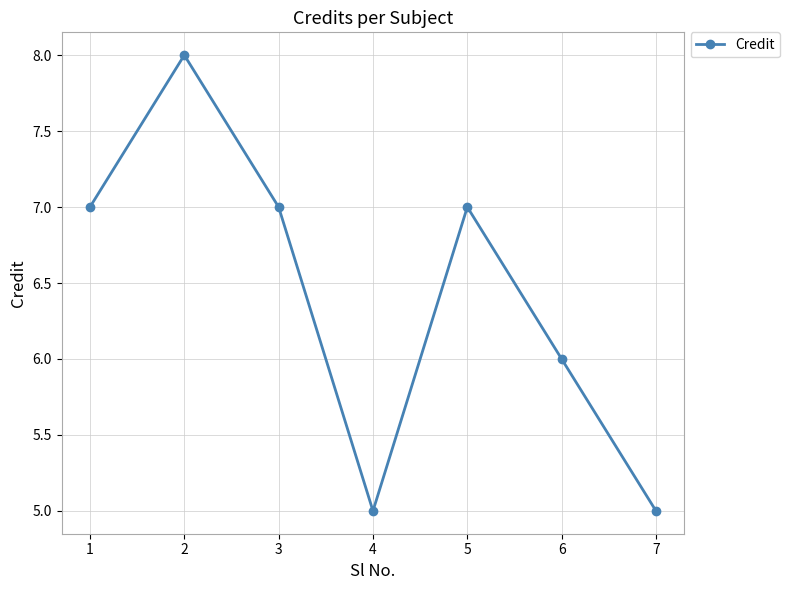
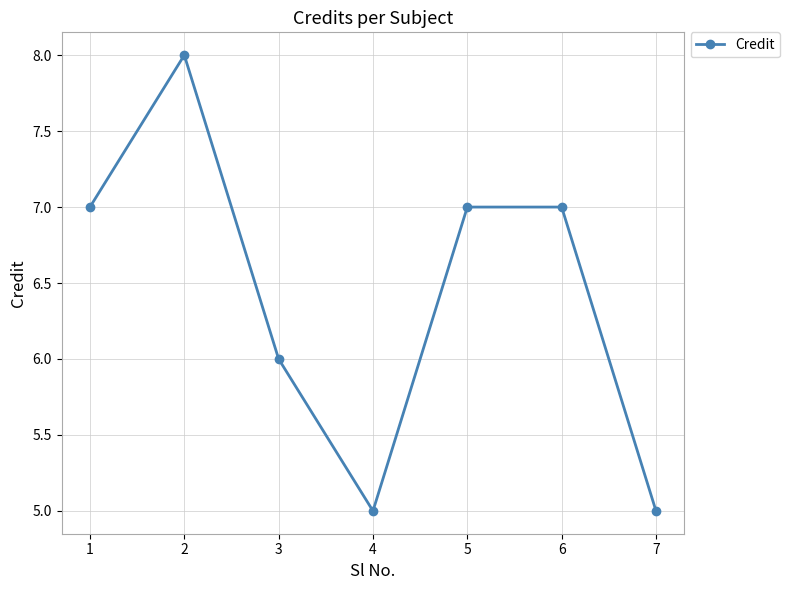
  {
    "1": 7,
    "2": 8,
-   "3": 7,
+   "3": 6,
    "4": 5,
    "5": 7,
-   "6": 6,
+   "6": 7,
    "7": 5
  }
